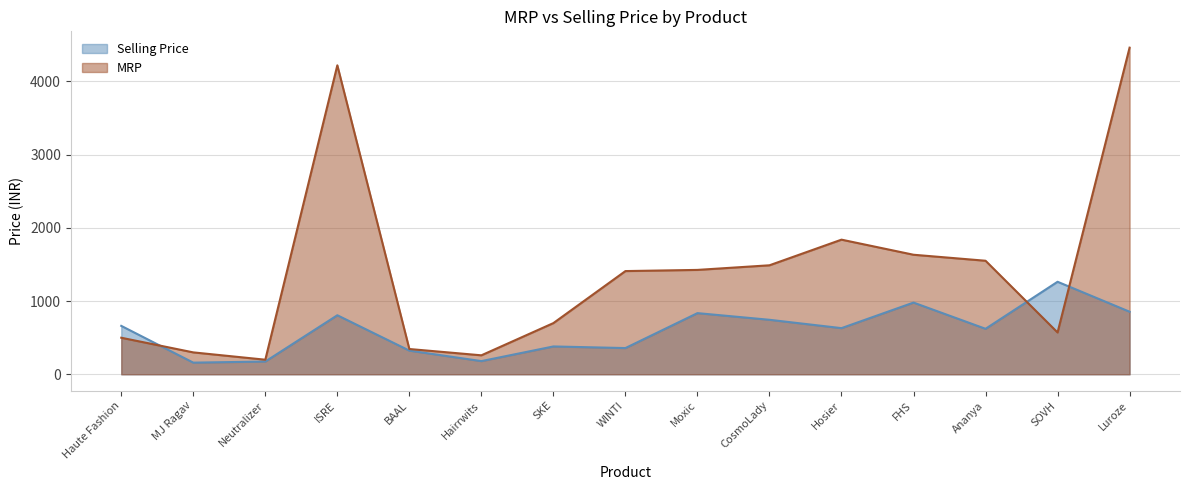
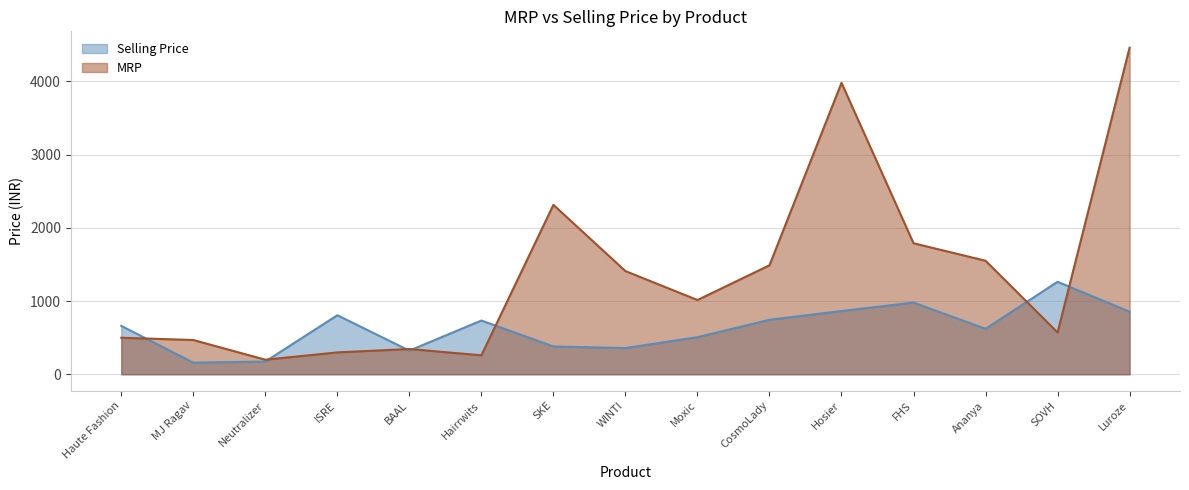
  {
    "Selling Price": {
      "Haute Fashion": 700,
      "MJ Ragav": 200,
      "ISRE": 800,
-     "Hairrwits": 200,
+     "Hairrwits": 700,
      "SKE": 400,
      "WINTI": 400,
-     "Moxic": 800,
+     "Moxic": 500,
      "CosmoLady": 700,
-     "Hosier": 600,
+     "Hosier": 900,
      "FHS": 1000,
      "Ananya": 600,
      "SOVH": 1300,
      "Luroze": 900
    },
    "MRP": {
      "Haute Fashion": 500,
-     "MJ Ragav": 300,
-     "ISRE": 4200,
+     "MJ Ragav": 500,
+     "ISRE": 300,
      "Hairrwits": 300,
-     "SKE": 700,
+     "SKE": 2300,
      "WINTI": 1400,
-     "Moxic": 1400,
+     "Moxic": 1000,
      "CosmoLady": 1500,
-     "Hosier": 1800,
-     "FHS": 1600,
+     "Hosier": 4000,
+     "FHS": 1800,
      "Ananya": 1600,
      "SOVH": 600,
      "Luroze": 4500
    }
  }
